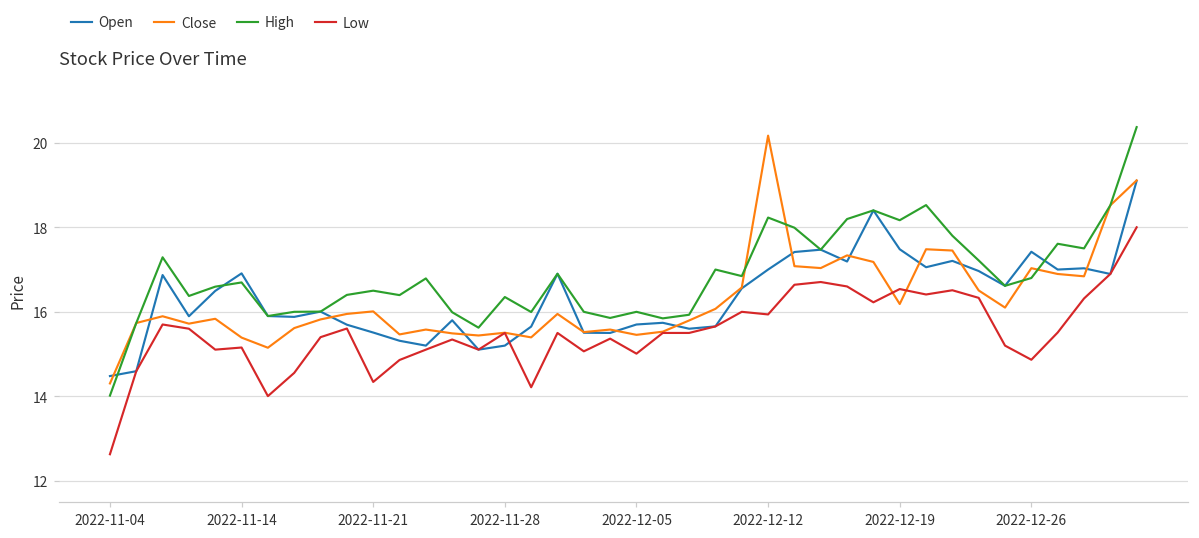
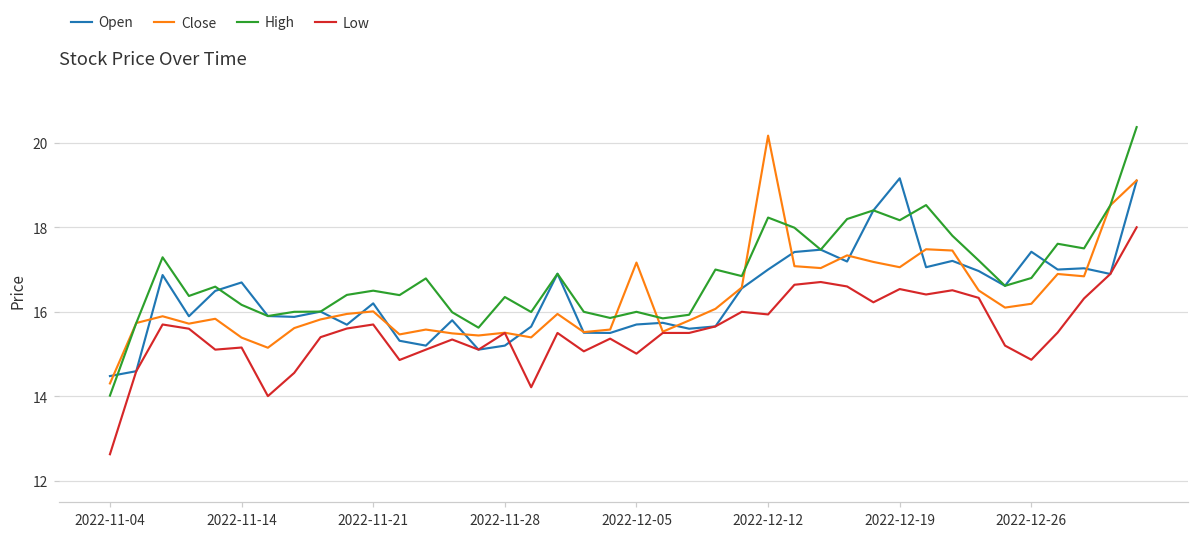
  {
    "Open": {
      "2022-11-04": 14.5,
-     "2022-11-14": 16.9,
-     "2022-11-21": 15.5,
+     "2022-11-14": 16.7,
+     "2022-11-21": 16.2,
      "2022-11-28": 15.2,
      "2022-12-05": 15.7,
      "2022-12-12": 17.0,
-     "2022-12-19": 17.5,
+     "2022-12-19": 19.2,
      "2022-12-26": 17.4
    },
    "Close": {
      "2022-11-04": 14.3,
      "2022-11-14": 15.4,
      "2022-11-21": 16.0,
-     "2022-12-05": 15.5,
+     "2022-12-05": 17.2,
      "2022-12-12": 20.2,
-     "2022-12-19": 16.2,
-     "2022-12-26": 17.0
+     "2022-12-19": 17.1,
+     "2022-12-26": 16.2
    },
    "High": {
      "2022-11-04": 14.0,
-     "2022-11-14": 16.7,
+     "2022-11-14": 16.2,
      "2022-11-21": 16.5,
      "2022-11-28": 16.4,
      "2022-12-05": 16.0,
      "2022-12-12": 18.2,
      "2022-12-19": 18.2,
      "2022-12-26": 16.8
    },
    "Low": {
      "2022-11-04": 12.6,
      "2022-11-14": 15.2,
-     "2022-11-21": 14.3,
+     "2022-11-21": 15.7,
      "2022-12-05": 15.0,
      "2022-12-12": 15.9,
      "2022-12-19": 16.5,
      "2022-12-26": 14.9
    }
  }
